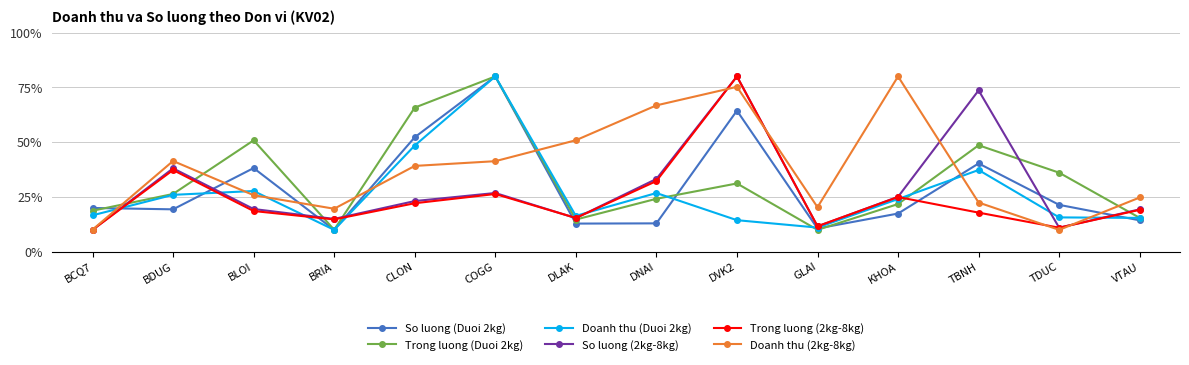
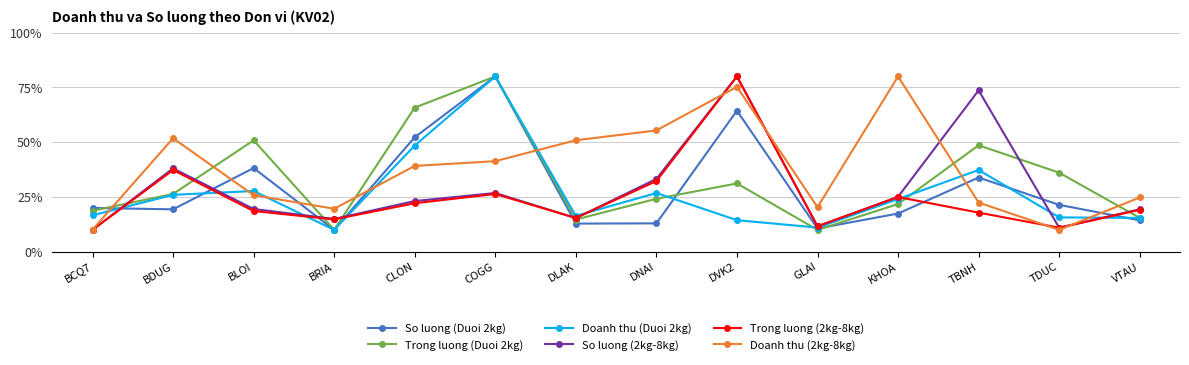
  {
    "So luong (Duoi 2kg)": {
      "BCQ7": "20%",
      "BDUG": "19%",
      "BLOI": "38%",
      "CLON": "52%",
      "DLAK": "13%",
      "DNAI": "13%",
      "DVK2": "64%",
      "KHOA": "17%",
-     "TBNH": "40%",
+     "TBNH": "34%",
      "TDUC": "21%"
    },
    "Trong luong (Duoi 2kg)": {
      "BCQ7": "19%",
      "BLOI": "51%",
      "CLON": "66%",
      "DNAI": "24%",
      "DVK2": "31%",
      "KHOA": "22%",
      "TBNH": "49%",
      "TDUC": "36%"
    },
    "Doanh thu (Duoi 2kg)": {
      "BCQ7": "17%",
      "BLOI": "28%",
      "CLON": "48%",
      "DNAI": "27%",
      "DVK2": "14%",
      "TBNH": "37%",
      "TDUC": "16%"
    },
    "So luong (2kg-8kg)": {
      "TBNH": "74%"
    },
    "Trong luong (2kg-8kg)": {
      "TBNH": "18%"
    },
    "Doanh thu (2kg-8kg)": {
-     "BDUG": "41%",
+     "BDUG": "52%",
      "BLOI": "26%",
      "BRIA": "20%",
      "CLON": "39%",
      "COGG": "41%",
      "DLAK": "51%",
-     "DNAI": "67%",
+     "DNAI": "55%",
      "DVK2": "75%",
      "GLAI": "20%",
      "KHOA": "80%",
      "TBNH": "22%",
      "VTAU": "25%"
    }
  }
